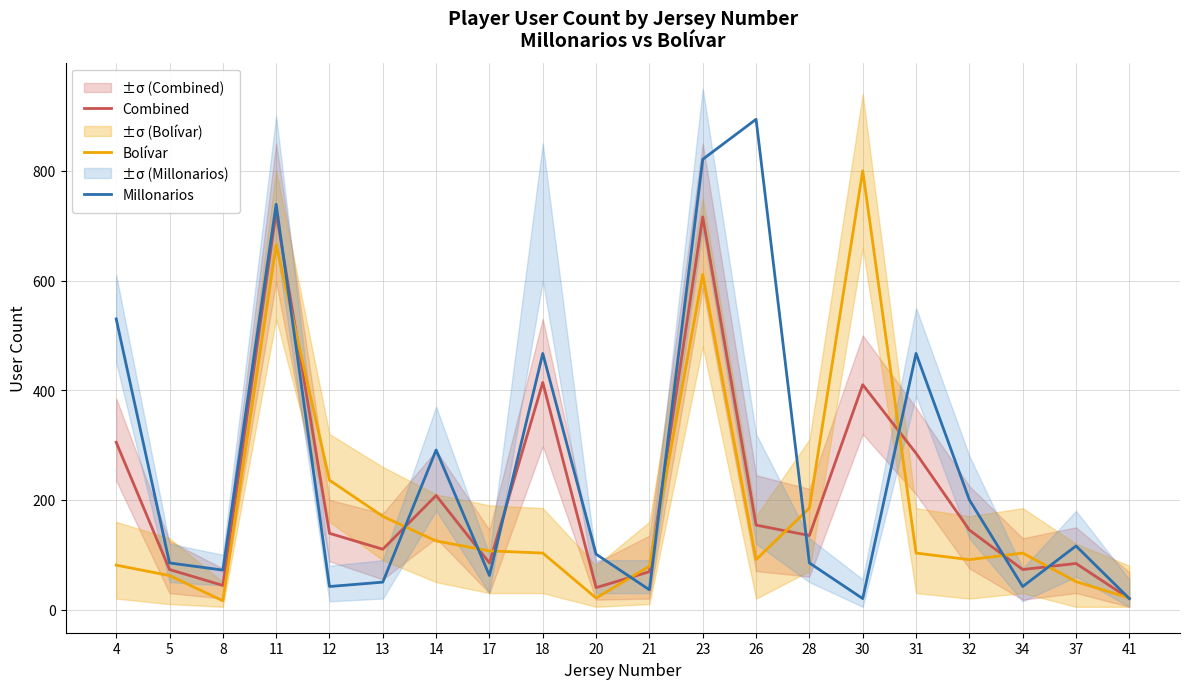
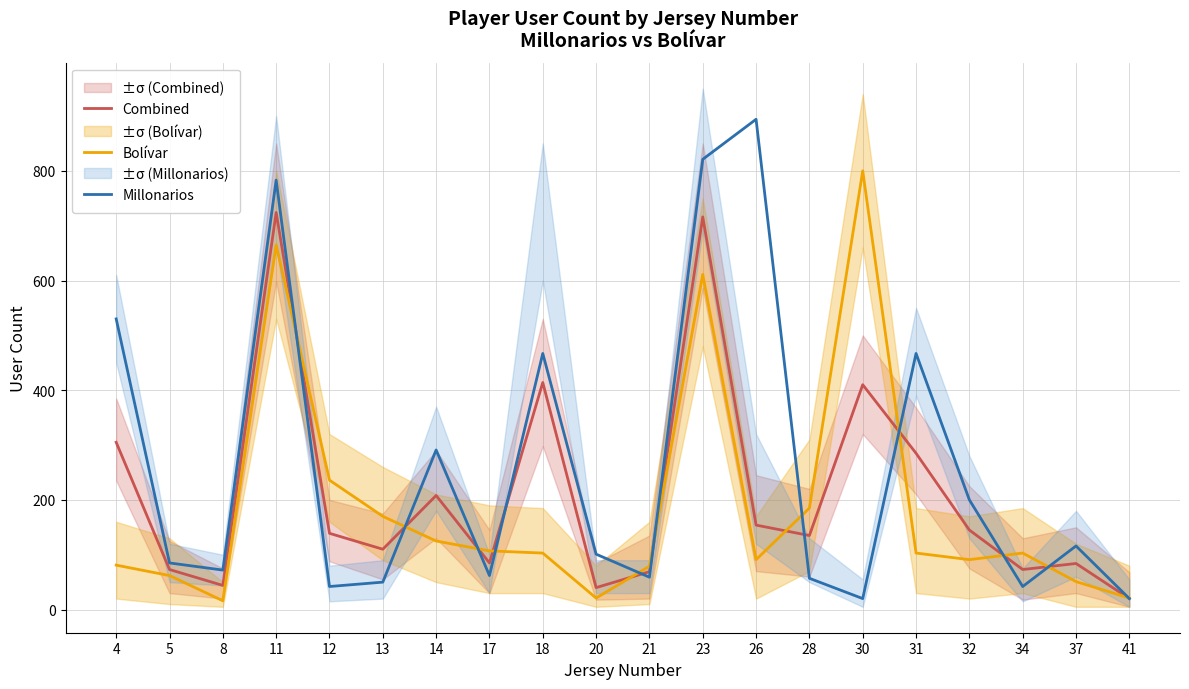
  {
    "Millonarios": {
      "4": 530,
      "5": 90,
-     "11": 740,
+     "11": 780,
      "12": 40,
      "13": 50,
      "17": 60,
      "18": 470,
      "20": 100,
-     "21": 40,
+     "21": 60,
      "23": 820,
      "26": 890,
-     "28": 90,
+     "28": 60,
      "30": 20,
      "31": 470,
      "32": 200,
      "34": 40
    }
  }
